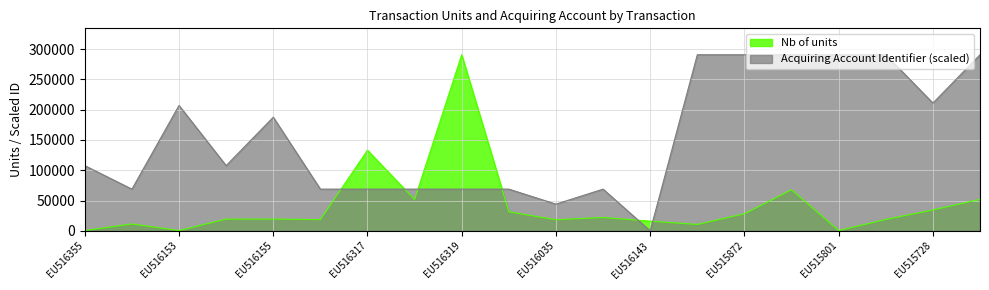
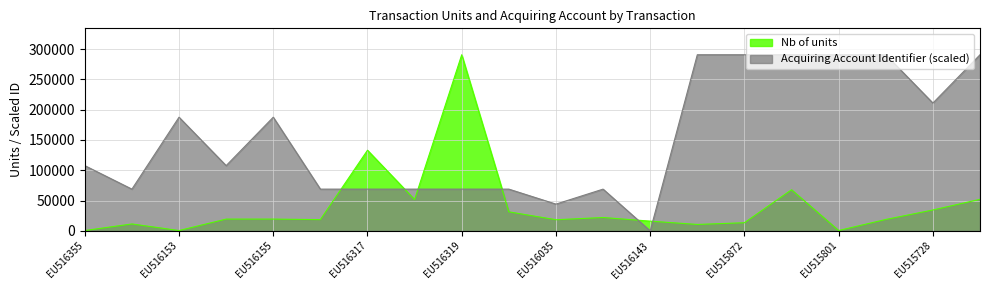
  {
    "Nb of units": {
      "EU516355": 0,
      "EU516153": 0,
      "EU516155": 20000,
      "EU516317": 130000,
      "EU516319": 290000,
      "EU516035": 20000,
      "EU516143": 20000,
-     "EU515872": 30000,
+     "EU515872": 10000,
      "EU515801": 0,
      "EU515728": 30000
    },
    "Acquiring Account Identifier (scaled)": {
      "EU516355": 110000,
-     "EU516153": 210000,
+     "EU516153": 190000,
      "EU516155": 190000,
      "EU516317": 70000,
      "EU516319": 70000,
      "EU516035": 40000,
      "EU516143": 0,
      "EU515872": 290000,
      "EU515728": 210000
    }
  }
